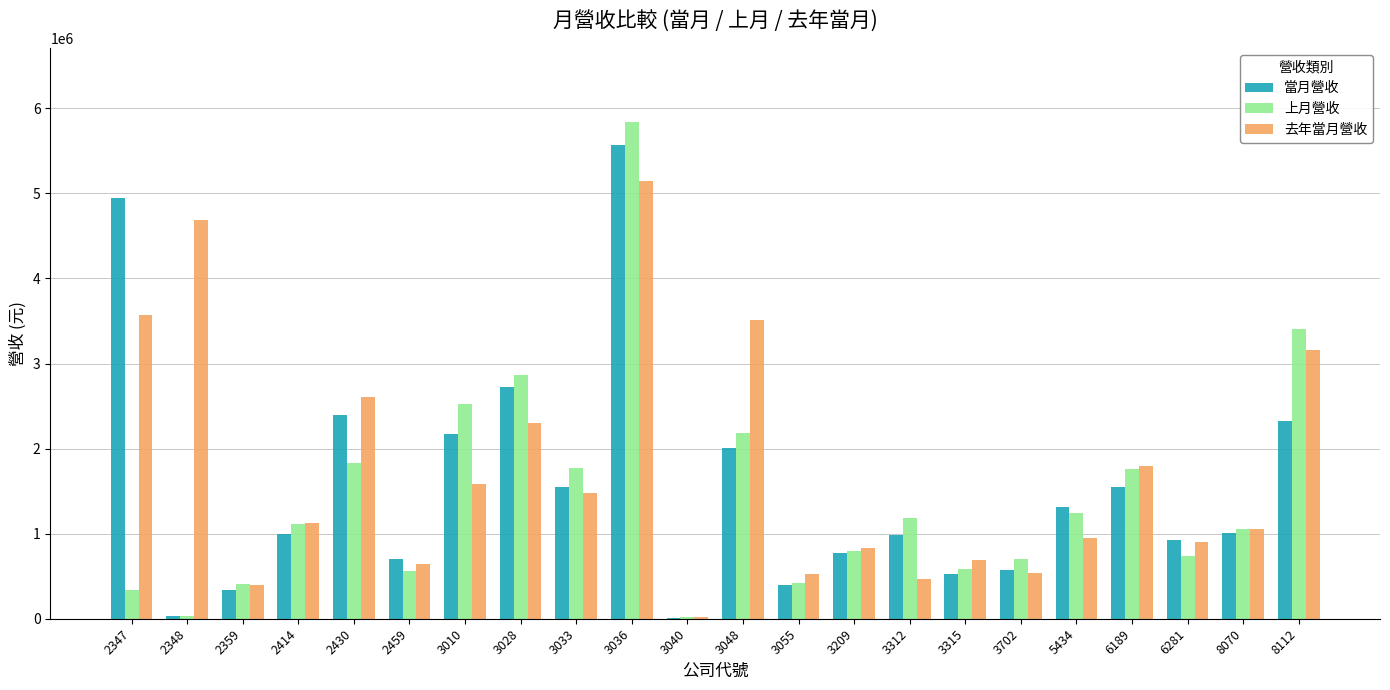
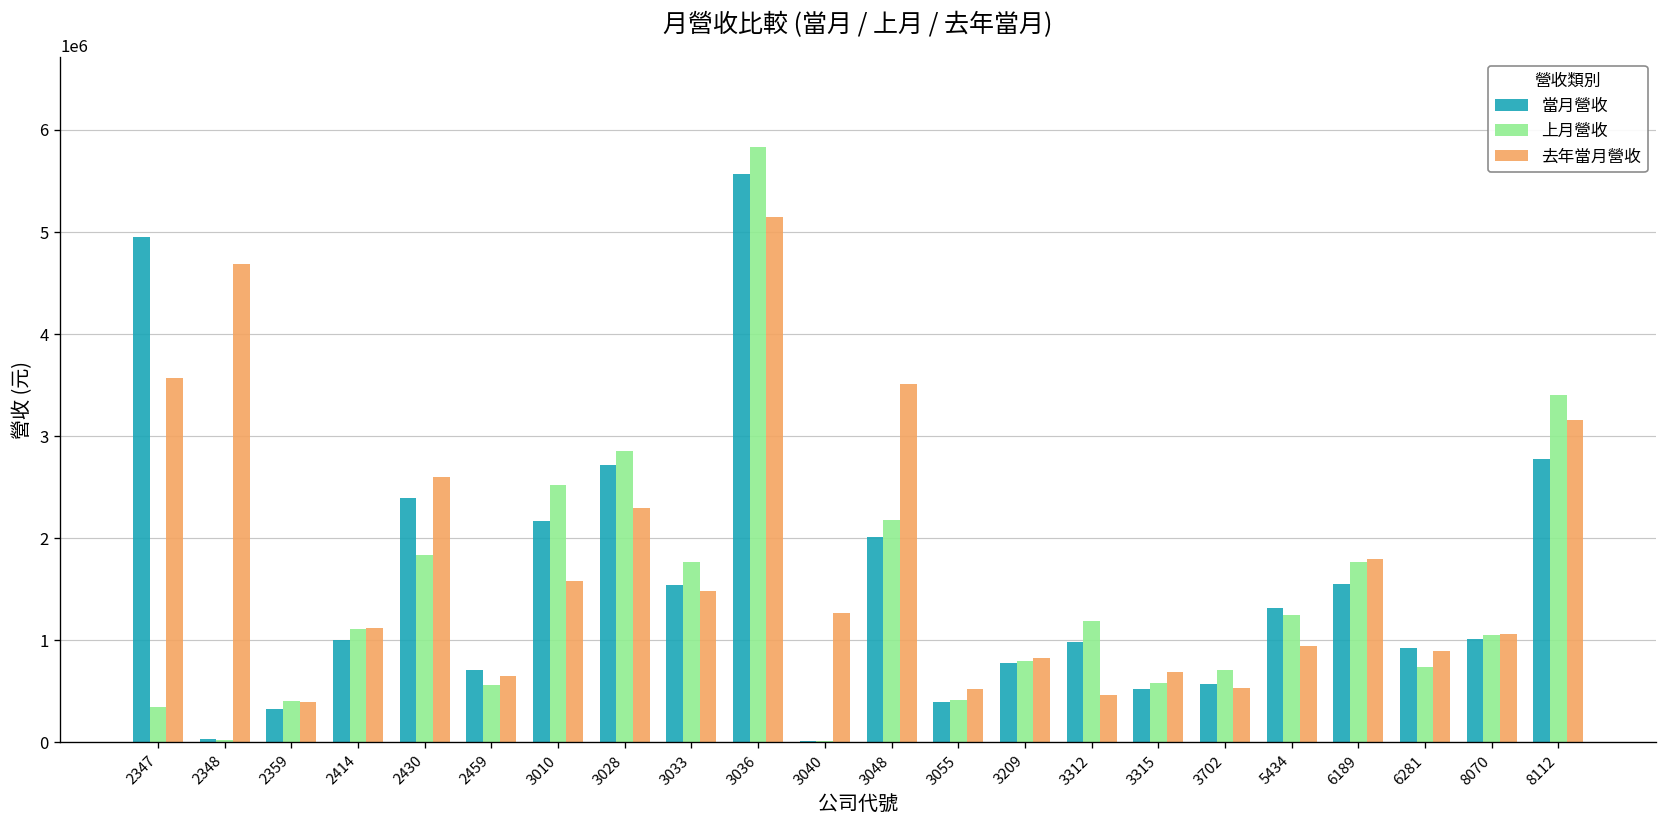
  {
    "當月營收": {
      "2347": 4900000,
      "2348": 0,
      "2359": 300000,
      "2414": 1000000,
      "2430": 2400000,
      "2459": 700000,
      "3010": 2200000,
      "3028": 2700000,
      "3033": 1500000,
      "3036": 5600000,
      "3048": 2000000,
      "3055": 400000,
      "3209": 800000,
      "3312": 1000000,
      "3315": 500000,
      "3702": 600000,
      "5434": 1300000,
      "6189": 1600000,
      "6281": 900000,
      "8070": 1000000,
-     "8112": 2300000
+     "8112": 2800000
    },
    "上月營收": {
      "2347": 300000,
      "2359": 400000,
      "2414": 1100000,
      "2430": 1800000,
      "2459": 600000,
      "3010": 2500000,
      "3028": 2900000,
      "3033": 1800000,
      "3036": 5800000,
      "3048": 2200000,
      "3055": 400000,
      "3209": 800000,
      "3312": 1200000,
      "3315": 600000,
      "3702": 700000,
      "5434": 1200000,
      "6189": 1800000,
      "6281": 700000,
      "8070": 1100000,
      "8112": 3400000
    },
    "去年當月營收": {
      "2347": 3600000,
      "2348": 4700000,
      "2359": 400000,
      "2414": 1100000,
      "2430": 2600000,
      "2459": 600000,
      "3010": 1600000,
      "3028": 2300000,
      "3033": 1500000,
      "3036": 5200000,
-     "3040": 0,
+     "3040": 1300000,
      "3048": 3500000,
      "3055": 500000,
      "3209": 800000,
      "3312": 500000,
      "3315": 700000,
      "3702": 500000,
      "5434": 900000,
      "6189": 1800000,
      "6281": 900000,
      "8070": 1100000,
      "8112": 3200000
    }
  }
